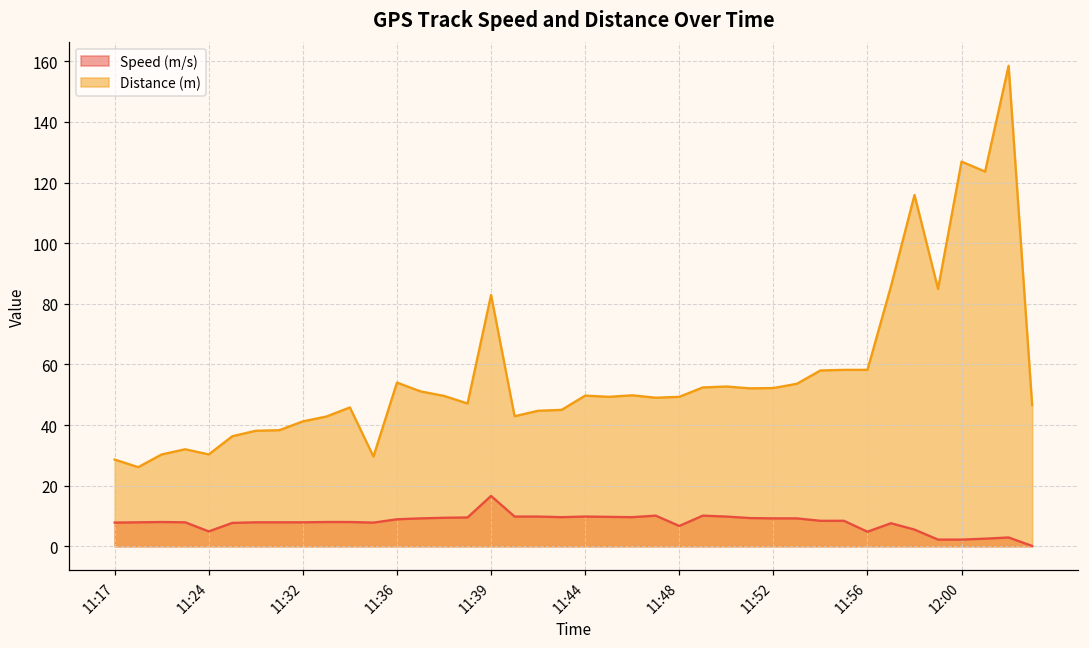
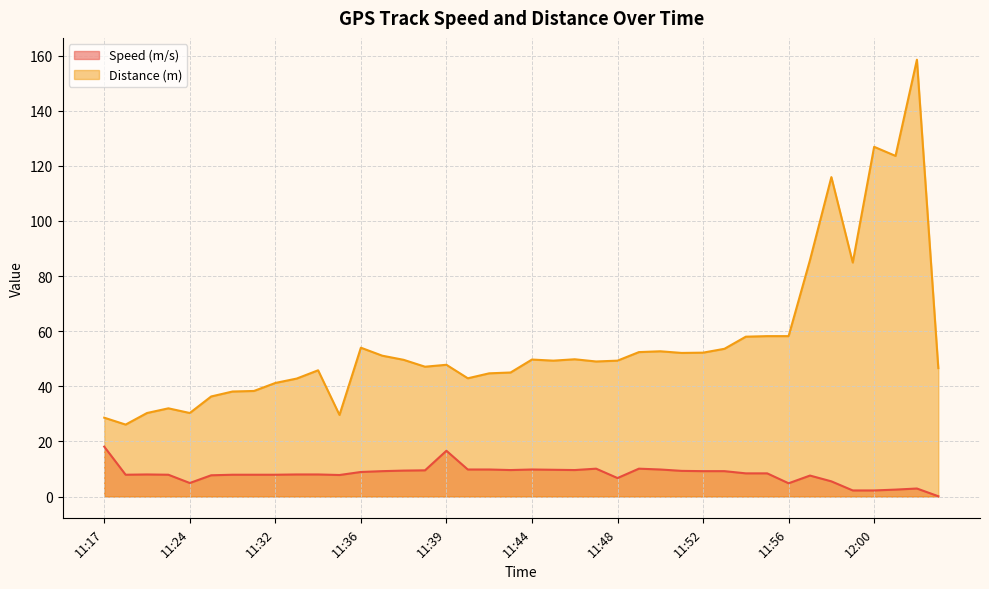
  {
    "Speed (m/s)": {
-     "11:17": 8,
+     "11:17": 18,
      "11:24": 5,
      "11:32": 8,
      "11:39": 17,
      "11:48": 7,
      "11:56": 5,
      "12:00": 2
    },
    "Distance (m)": {
      "11:17": 29,
      "11:24": 30,
      "11:32": 41,
-     "11:39": 83,
+     "11:39": 48,
      "11:48": 49,
      "11:56": 58,
      "12:00": 127
    }
  }
